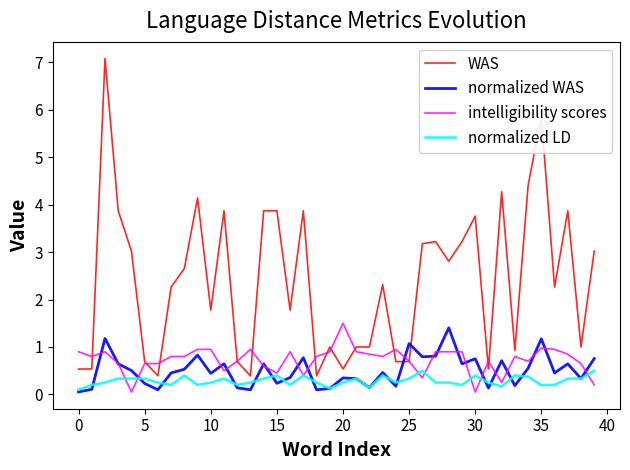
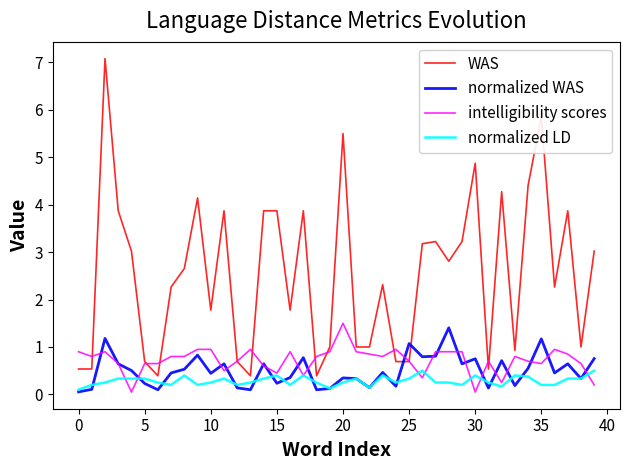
  {
    "WAS": {
      "0": 0.5,
      "10": 1.8,
      "15": 3.9,
-     "20": 0.5,
-     "30": 3.8
+     "20": 5.5,
+     "30": 4.9
    },
    "normalized WAS": {
      "5": 0.2,
      "10": 0.4,
      "15": 0.2,
      "20": 0.3,
      "25": 1.1,
      "30": 0.8,
      "35": 1.2
    },
    "intelligibility scores": {
      "0": 0.9,
      "10": 1.0,
      "20": 1.5,
      "30": 0.1,
-     "35": 1.0
+     "35": 0.7
    },
    "normalized LD": {
      "5": 0.3,
      "10": 0.3,
      "20": 0.3,
      "25": 0.3,
      "30": 0.4,
      "35": 0.2
    }
  }
